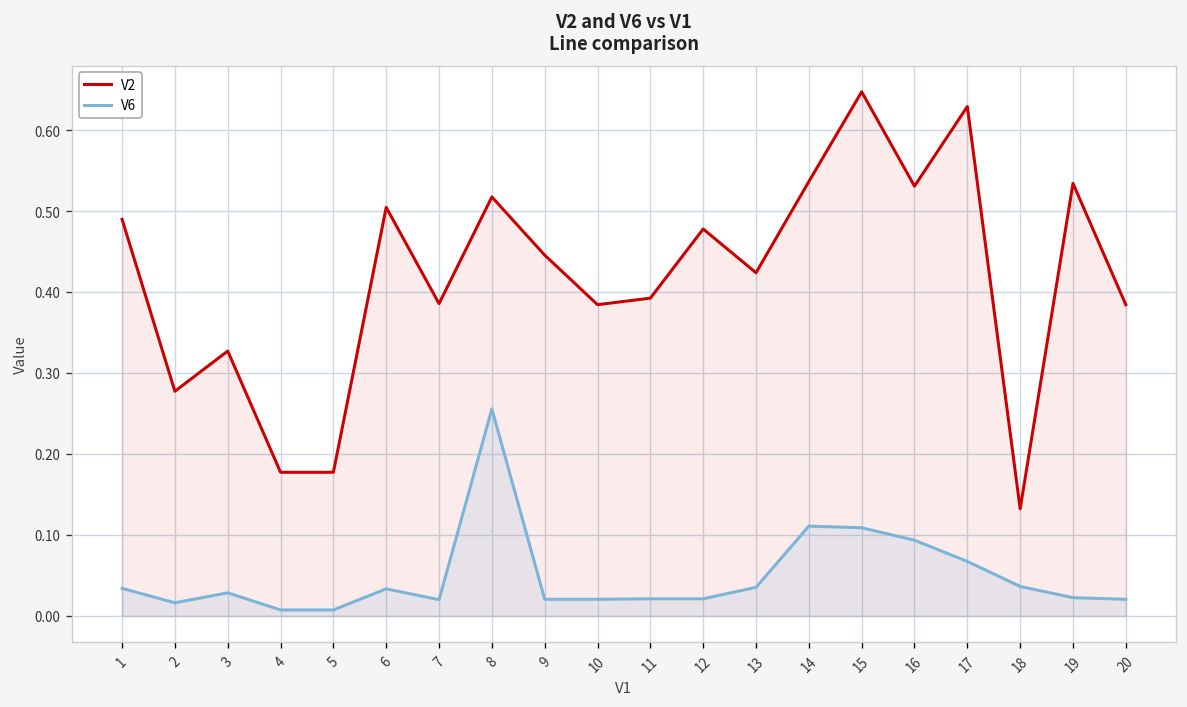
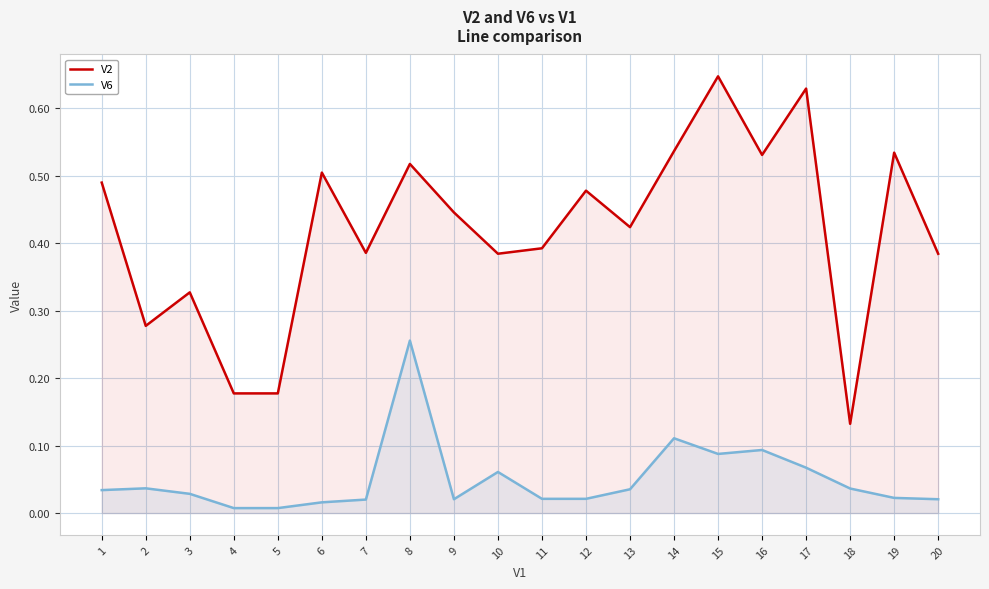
  {
    "V2": {
      "1": 0.49,
      "2": 0.28,
      "3": 0.33,
      "4": 0.18,
      "5": 0.18,
      "6": 0.50,
      "7": 0.39,
      "8": 0.52,
      "9": 0.45,
      "10": 0.38,
      "11": 0.39,
      "12": 0.48,
      "13": 0.42,
      "14": 0.54,
      "15": 0.65,
      "16": 0.53,
      "17": 0.63,
      "18": 0.13,
      "19": 0.53,
      "20": 0.38
    },
    "V6": {
      "1": 0.03,
-     "2": 0.02,
+     "2": 0.04,
      "3": 0.03,
      "4": 0.01,
      "5": 0.01,
-     "6": 0.03,
+     "6": 0.02,
      "7": 0.02,
      "8": 0.26,
      "9": 0.02,
-     "10": 0.02,
+     "10": 0.06,
      "11": 0.02,
      "12": 0.02,
      "13": 0.04,
      "14": 0.11,
-     "15": 0.11,
+     "15": 0.09,
      "16": 0.09,
      "17": 0.07,
      "18": 0.04,
      "19": 0.02,
      "20": 0.02
    }
  }
